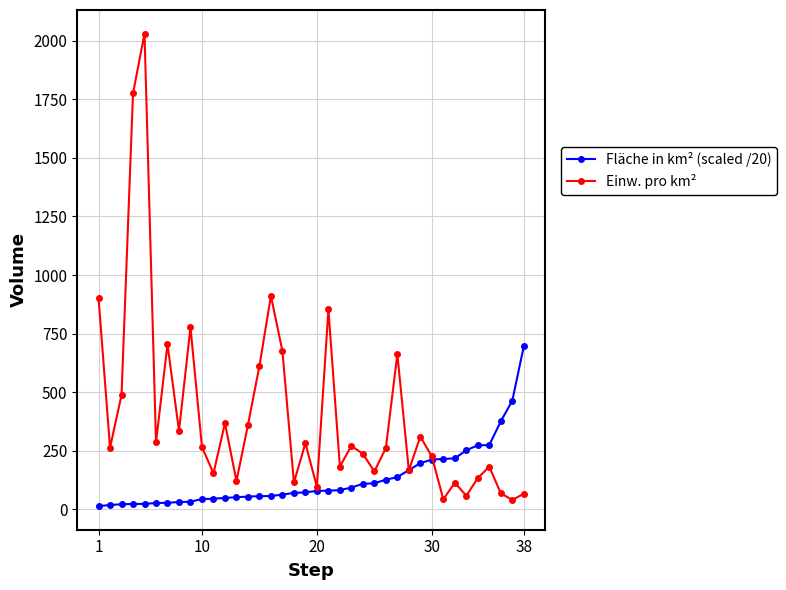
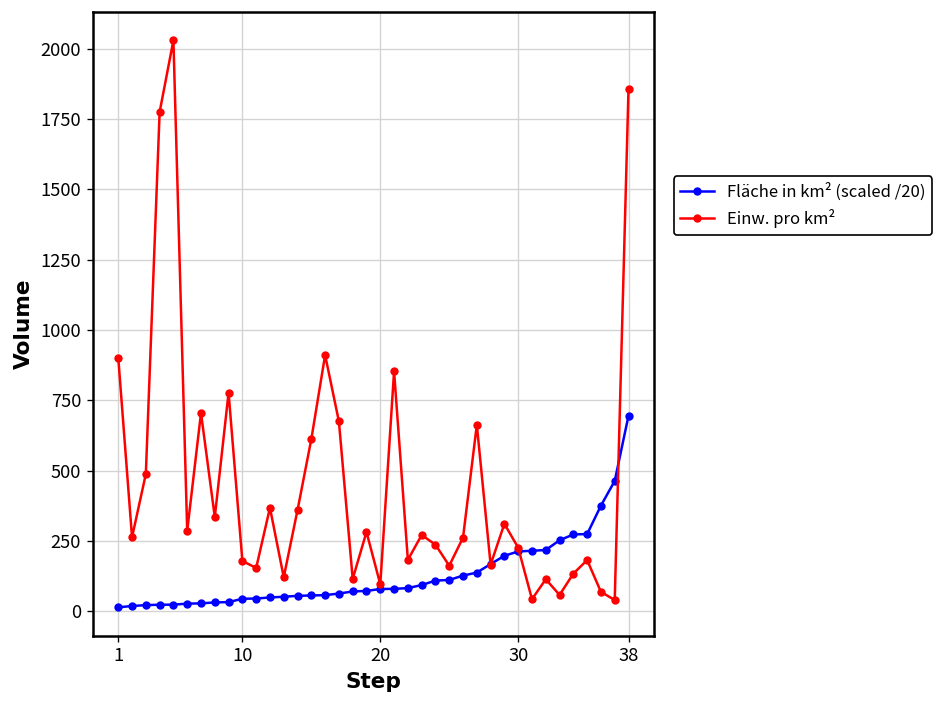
  {
    "Fläche in km² (scaled /20)": {
      "1": 10,
      "10": 40,
      "20": 80,
      "30": 210,
      "38": 700
    },
    "Einw. pro km²": {
      "1": 900,
-     "10": 270,
+     "10": 180,
      "20": 100,
      "30": 230,
-     "38": 70
+     "38": 1860
    }
  }
